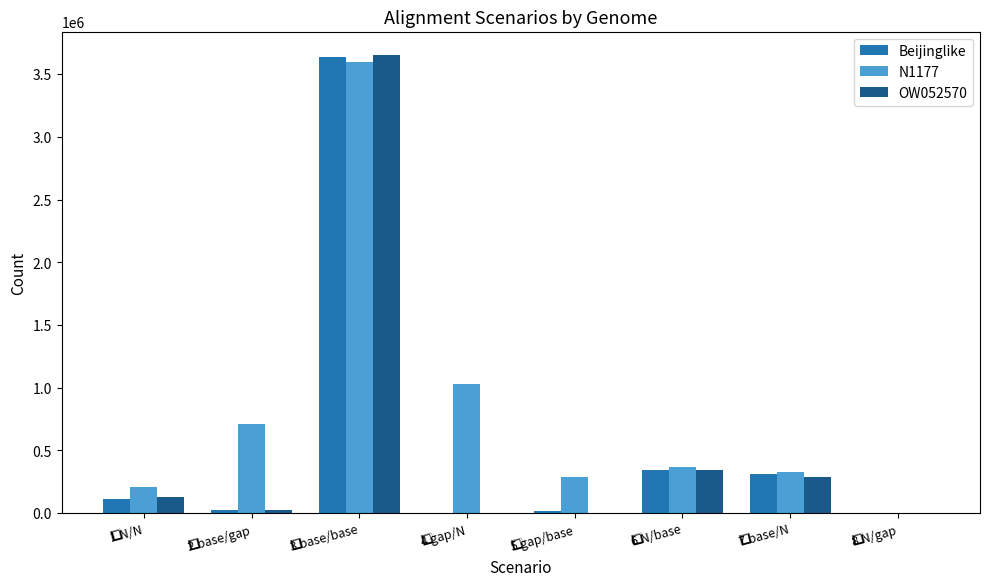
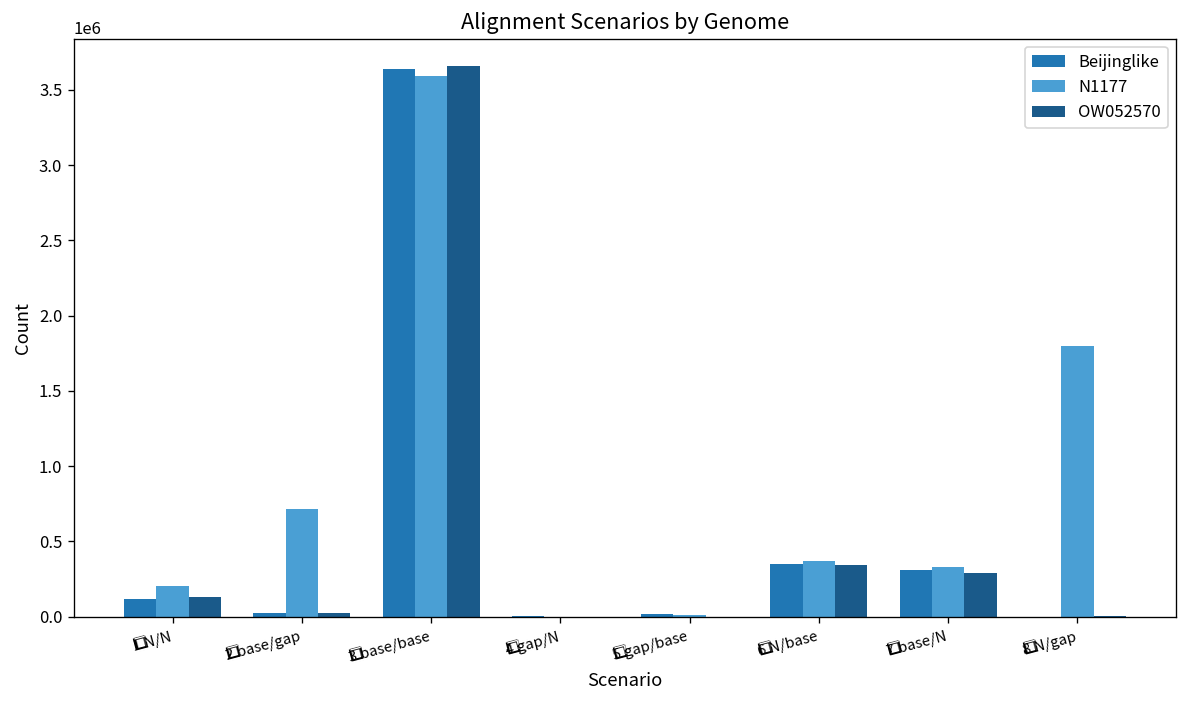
  {
    "N1177": {
      "1️⃣ N/N": 210000,
      "2️⃣ base/gap": 710000,
      "3️⃣ base/base": 3590000,
-     "4️⃣ gap/N": 1030000,
-     "5️⃣ gap/base": 290000,
+     "4️⃣ gap/N": 0,
+     "5️⃣ gap/base": 10000,
      "6️⃣ N/base": 370000,
      "7️⃣ base/N": 330000,
-     "8️⃣ N/gap": 10000
+     "8️⃣ N/gap": 1800000
    }
  }
